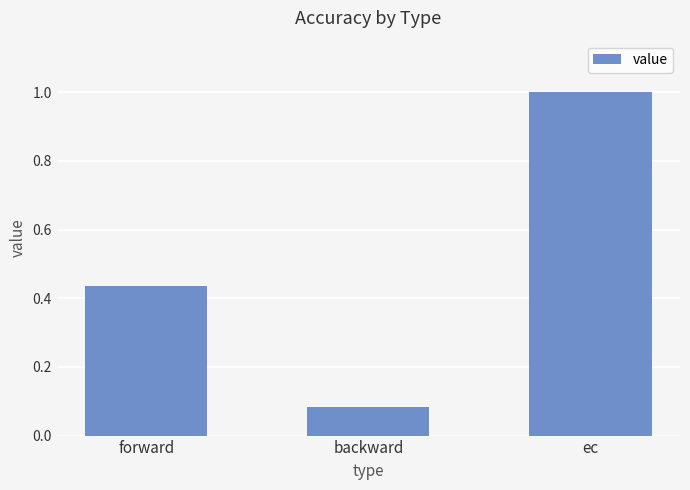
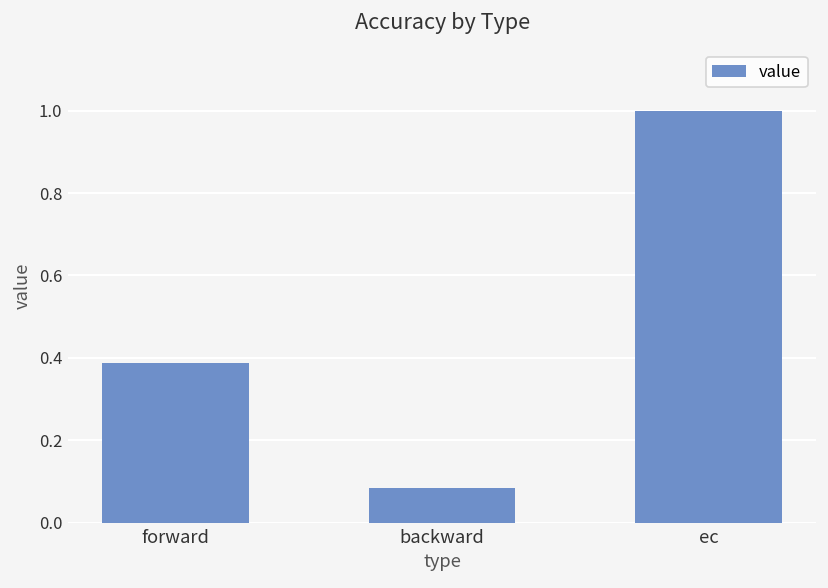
  {
-   "forward": 0.43,
+   "forward": 0.39,
    "backward": 0.08,
    "ec": 1.00
  }
